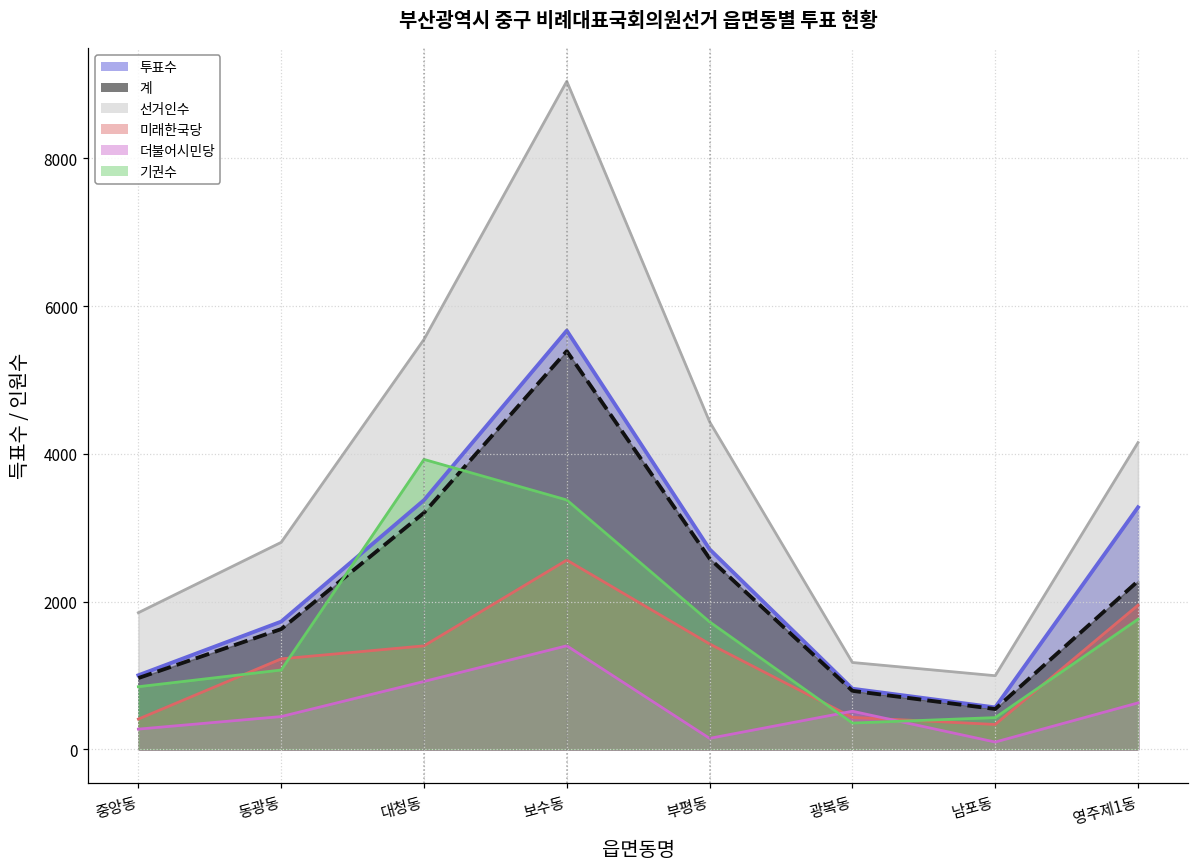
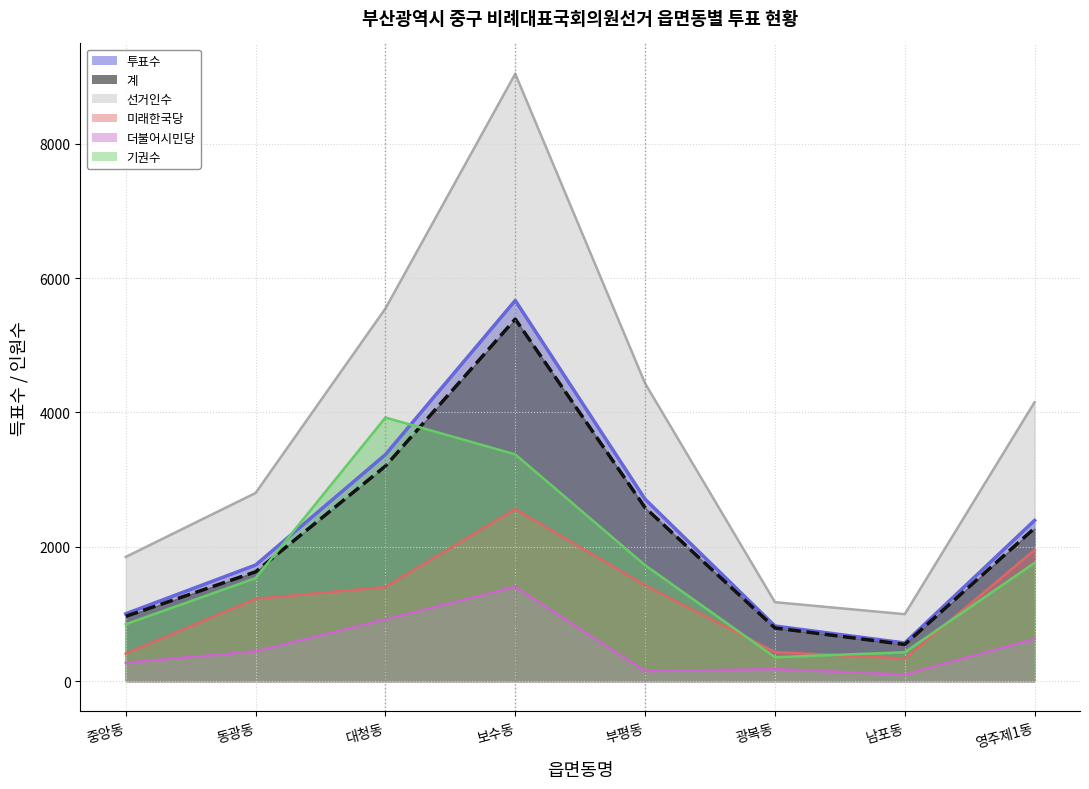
  {
    "투표수": {
      "동광동": 1700,
      "대청동": 3400,
      "보수동": 5700,
      "부평동": 2700,
-     "영주제1동": 3300
+     "영주제1동": 2400
    },
    "계": {
      "동광동": 1600,
      "대청동": 3200,
      "보수동": 5400,
      "부평동": 2600,
      "영주제1동": 2300
    },
    "선거인수": {
      "중앙동": 1800,
      "동광동": 2800,
      "대청동": 5500,
      "보수동": 9000,
      "부평동": 4400,
      "광복동": 1200,
      "남포동": 1000,
      "영주제1동": 4200
    },
    "미래한국당": {
      "중앙동": 400,
      "동광동": 1200,
      "대청동": 1400,
      "보수동": 2600,
      "부평동": 1400,
      "광복동": 400,
      "남포동": 300,
      "영주제1동": 2000
    },
    "더불어시민당": {
      "중앙동": 300,
      "동광동": 400,
      "대청동": 900,
      "보수동": 1400,
      "부평동": 100,
-     "광복동": 500,
+     "광복동": 200,
      "남포동": 100,
      "영주제1동": 600
    },
    "기권수": {
      "중앙동": 800,
-     "동광동": 1100,
+     "동광동": 1500,
      "대청동": 3900,
      "보수동": 3400,
      "부평동": 1700,
      "광복동": 400,
      "남포동": 400,
      "영주제1동": 1800
    }
  }
